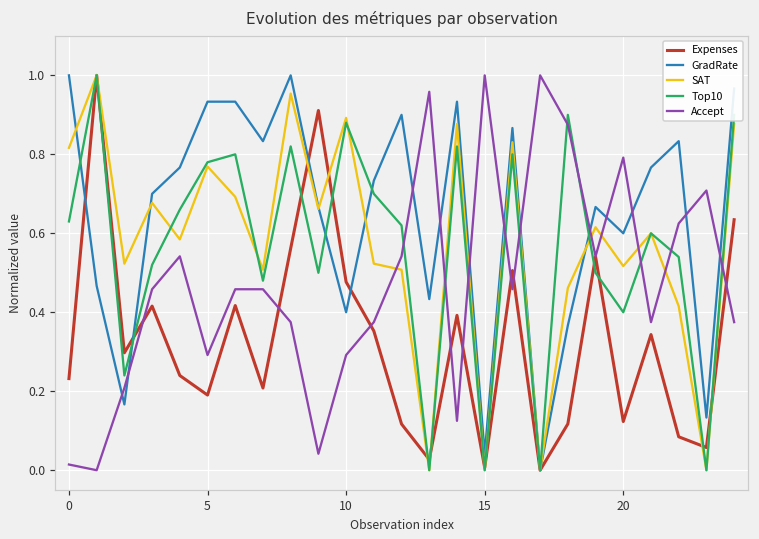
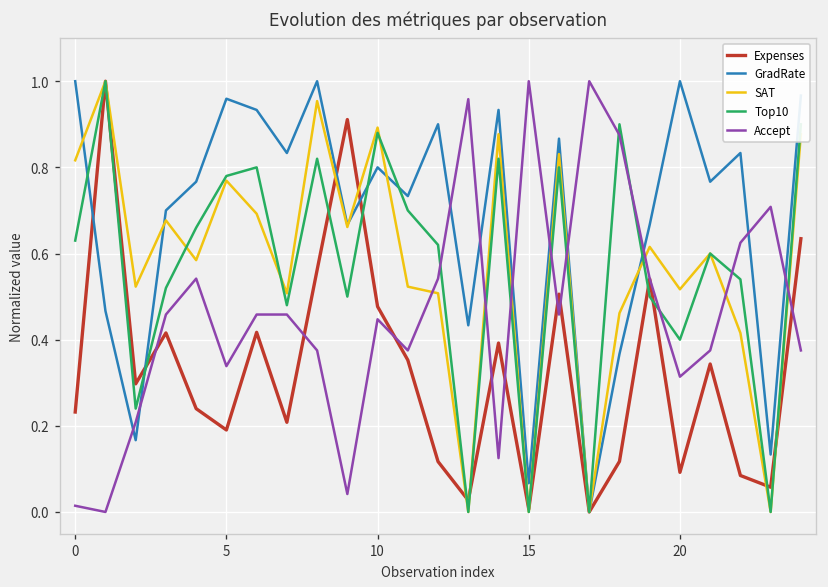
  {
    "Expenses": {
      "0": 0.23,
      "5": 0.19,
      "10": 0.48,
-     "20": 0.12
+     "20": 0.09
    },
    "GradRate": {
      "0": 1.00,
-     "5": 0.93,
-     "10": 0.4,
-     "15": 0.04,
-     "20": 0.6
+     "5": 0.96,
+     "10": 0.8,
+     "15": 0.07,
+     "20": 1.0
    },
    "SAT": {
      "0": 0.82,
      "5": 0.77,
      "10": 0.89,
      "20": 0.52
    },
    "Top10": {
      "0": 0.63,
      "5": 0.78,
      "10": 0.88,
      "20": 0.40
    },
    "Accept": {
      "0": 0.01,
-     "5": 0.29,
-     "10": 0.29,
+     "5": 0.34,
+     "10": 0.45,
      "15": 1.00,
-     "20": 0.79
+     "20": 0.31
    }
  }
